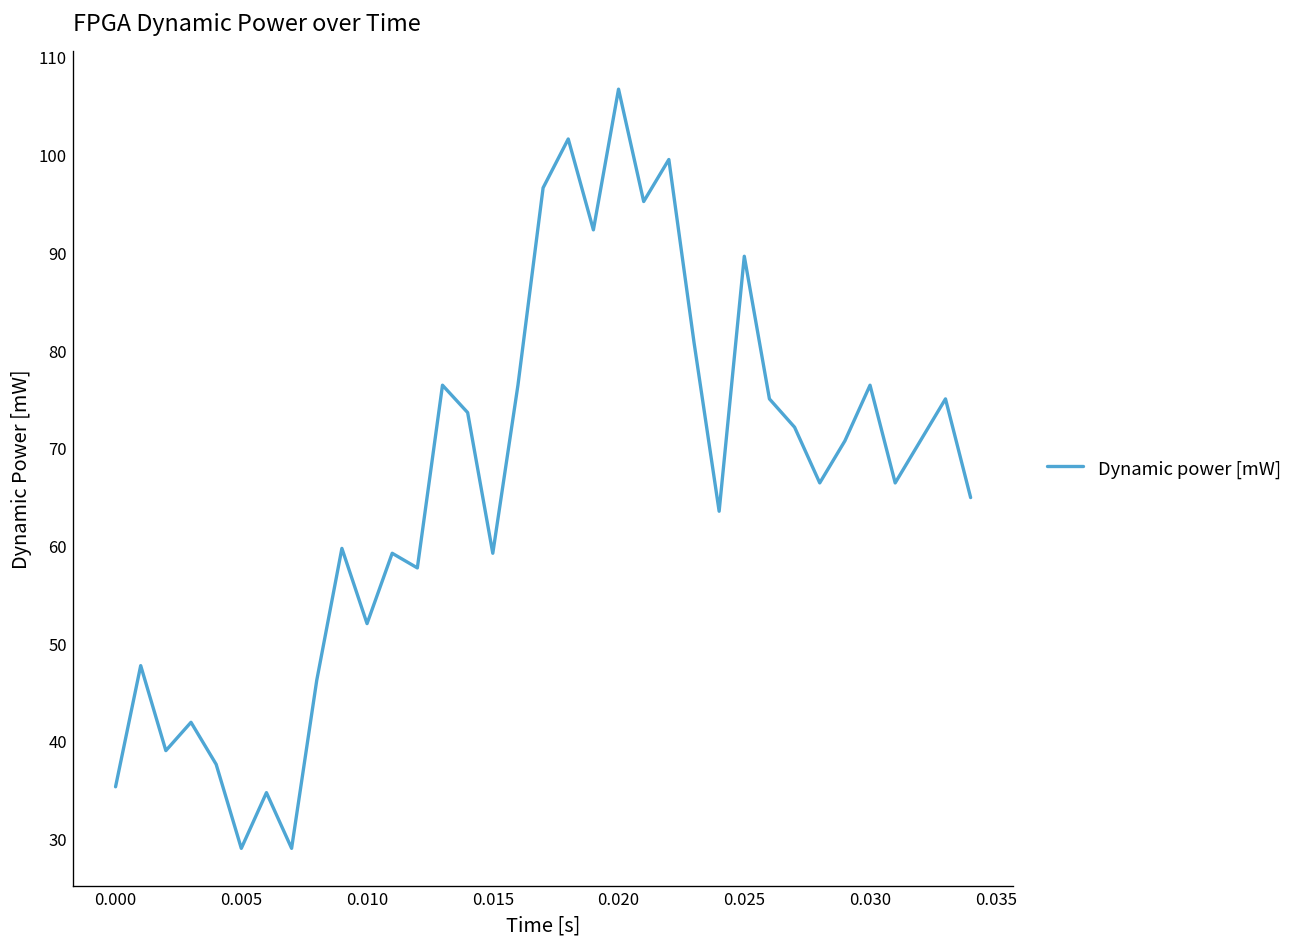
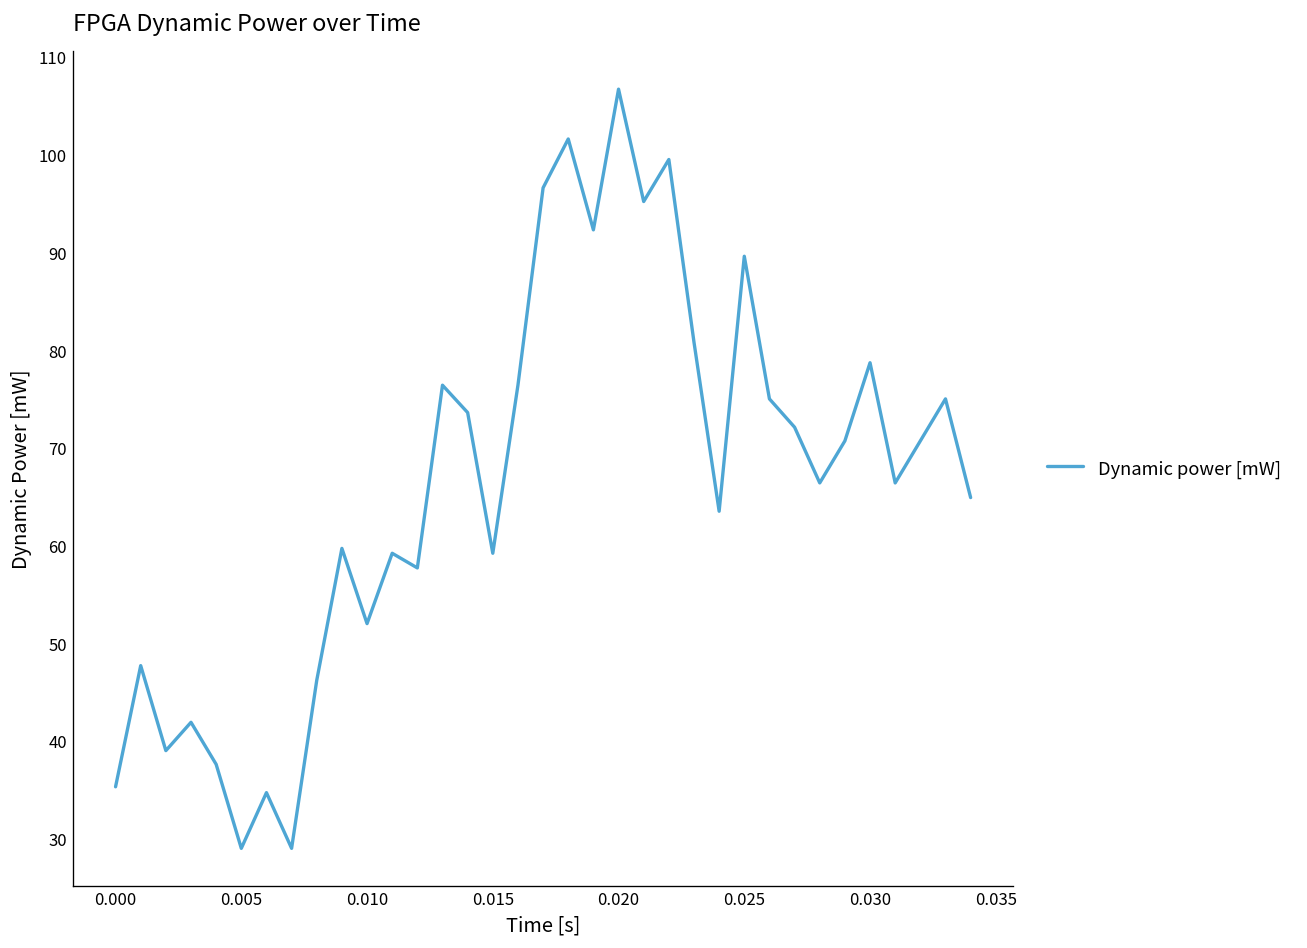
  {
    "0.000": 35,
    "0.005": 29,
    "0.010": 52,
    "0.015": 59,
    "0.020": 107,
    "0.025": 90,
-   "0.030": 77
+   "0.030": 79
  }
